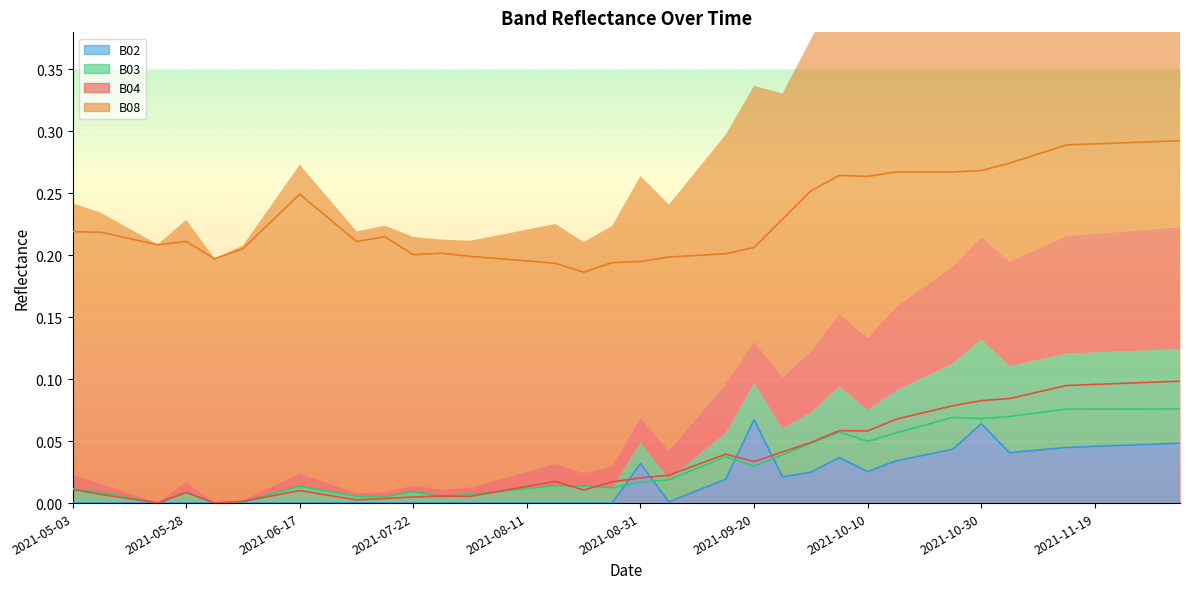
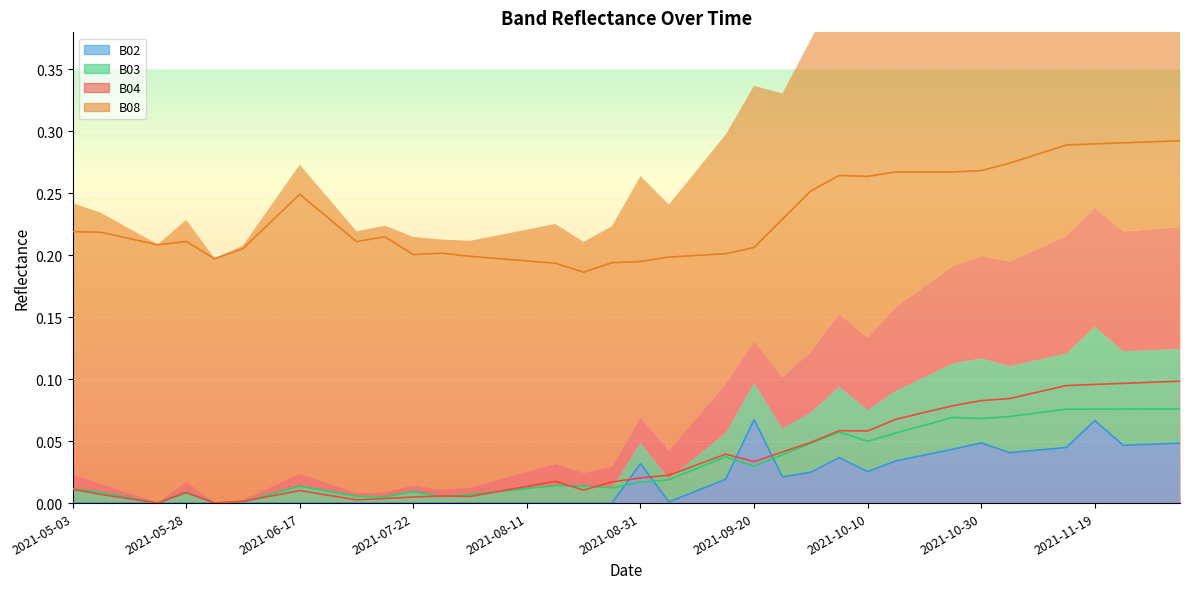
  {
    "B02": {
      "2021-05-03": 0.000,
      "2021-05-28": 0.000,
      "2021-06-17": 0.000,
      "2021-07-22": 0.000,
      "2021-08-11": 0.000,
      "2021-08-31": 0.032,
      "2021-09-20": 0.067,
      "2021-10-10": 0.025,
-     "2021-10-30": 0.064,
-     "2021-11-19": 0.046
+     "2021-10-30": 0.049,
+     "2021-11-19": 0.067
    }
  }
